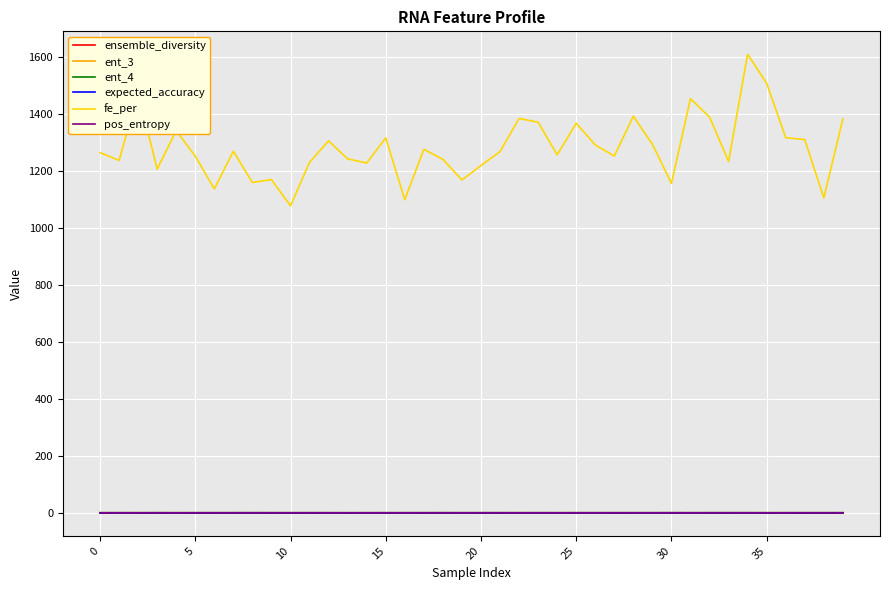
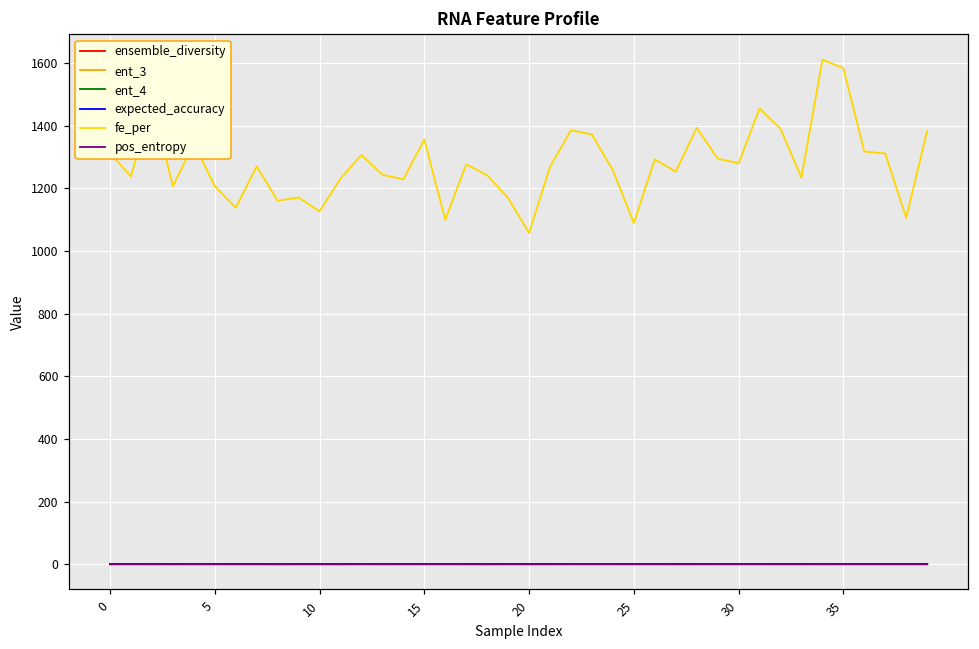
  {
    "pos_entropy": {
      "0": 0,
      "5": 0,
      "10": 0,
      "15": 0,
      "20": 0,
      "25": 0,
      "30": 0,
      "35": 0
    },
    "fe_per": {
-     "0": 1270,
-     "5": 1250,
-     "10": 1080,
-     "15": 1320,
-     "20": 1220,
-     "25": 1370,
-     "30": 1160,
-     "35": 1510
+     "0": 1310,
+     "5": 1210,
+     "10": 1130,
+     "15": 1360,
+     "20": 1060,
+     "25": 1090,
+     "30": 1280,
+     "35": 1580
    }
  }
